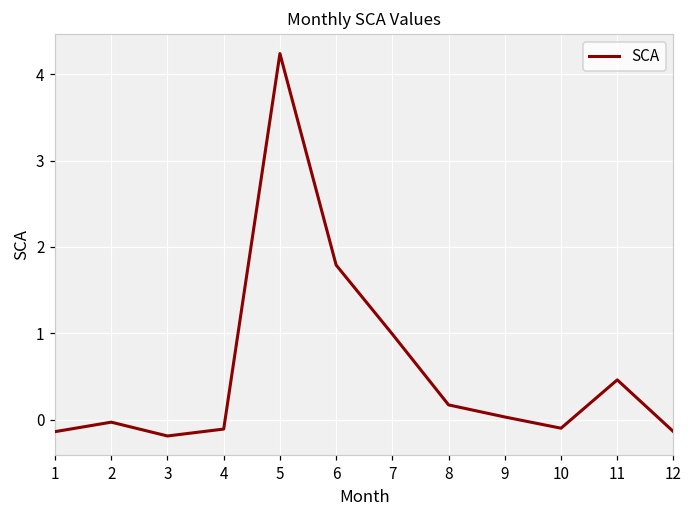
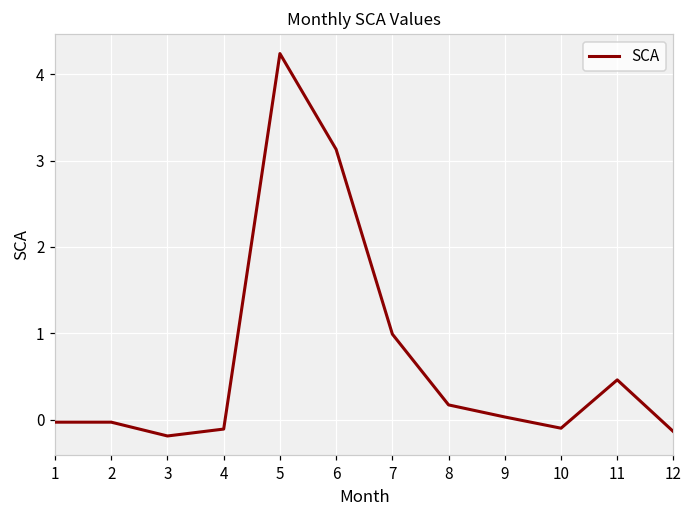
  {
-   "1": -0.1,
+   "1": 0.0,
    "2": 0.0,
    "3": -0.2,
    "4": -0.1,
    "5": 4.2,
-   "6": 1.8,
+   "6": 3.1,
    "7": 1.0,
    "8": 0.2,
    "9": 0.0,
    "10": -0.1,
    "11": 0.5,
    "12": -0.1
  }
